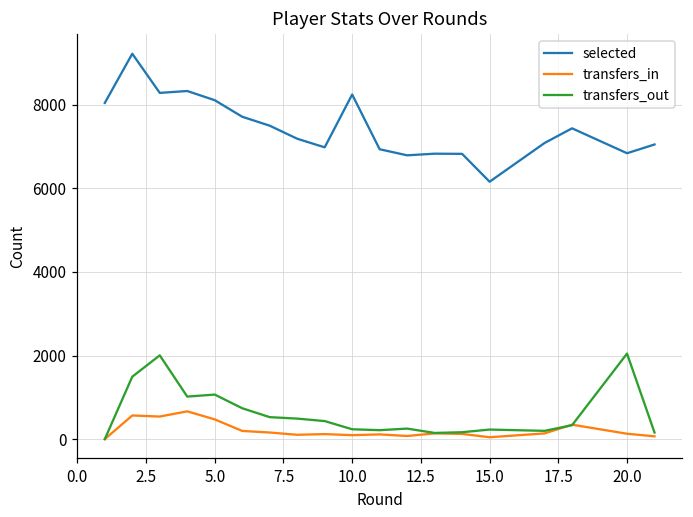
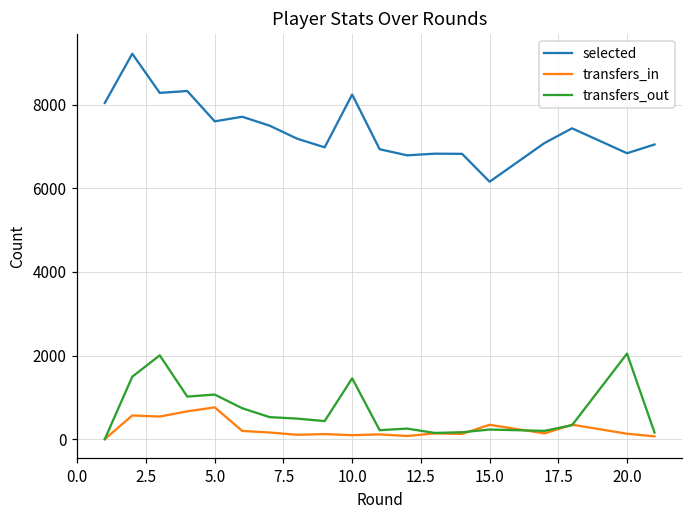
  {
    "selected": {
-     "5.0": 8100,
+     "5.0": 7600,
      "10.0": 8200,
      "15.0": 6200,
      "20.0": 6800
    },
    "transfers_in": {
-     "5.0": 500,
+     "5.0": 800,
      "10.0": 100,
-     "15.0": 0,
+     "15.0": 300,
      "20.0": 100
    },
    "transfers_out": {
      "5.0": 1100,
-     "10.0": 200,
+     "10.0": 1500,
      "15.0": 200,
      "20.0": 2000
    }
  }
